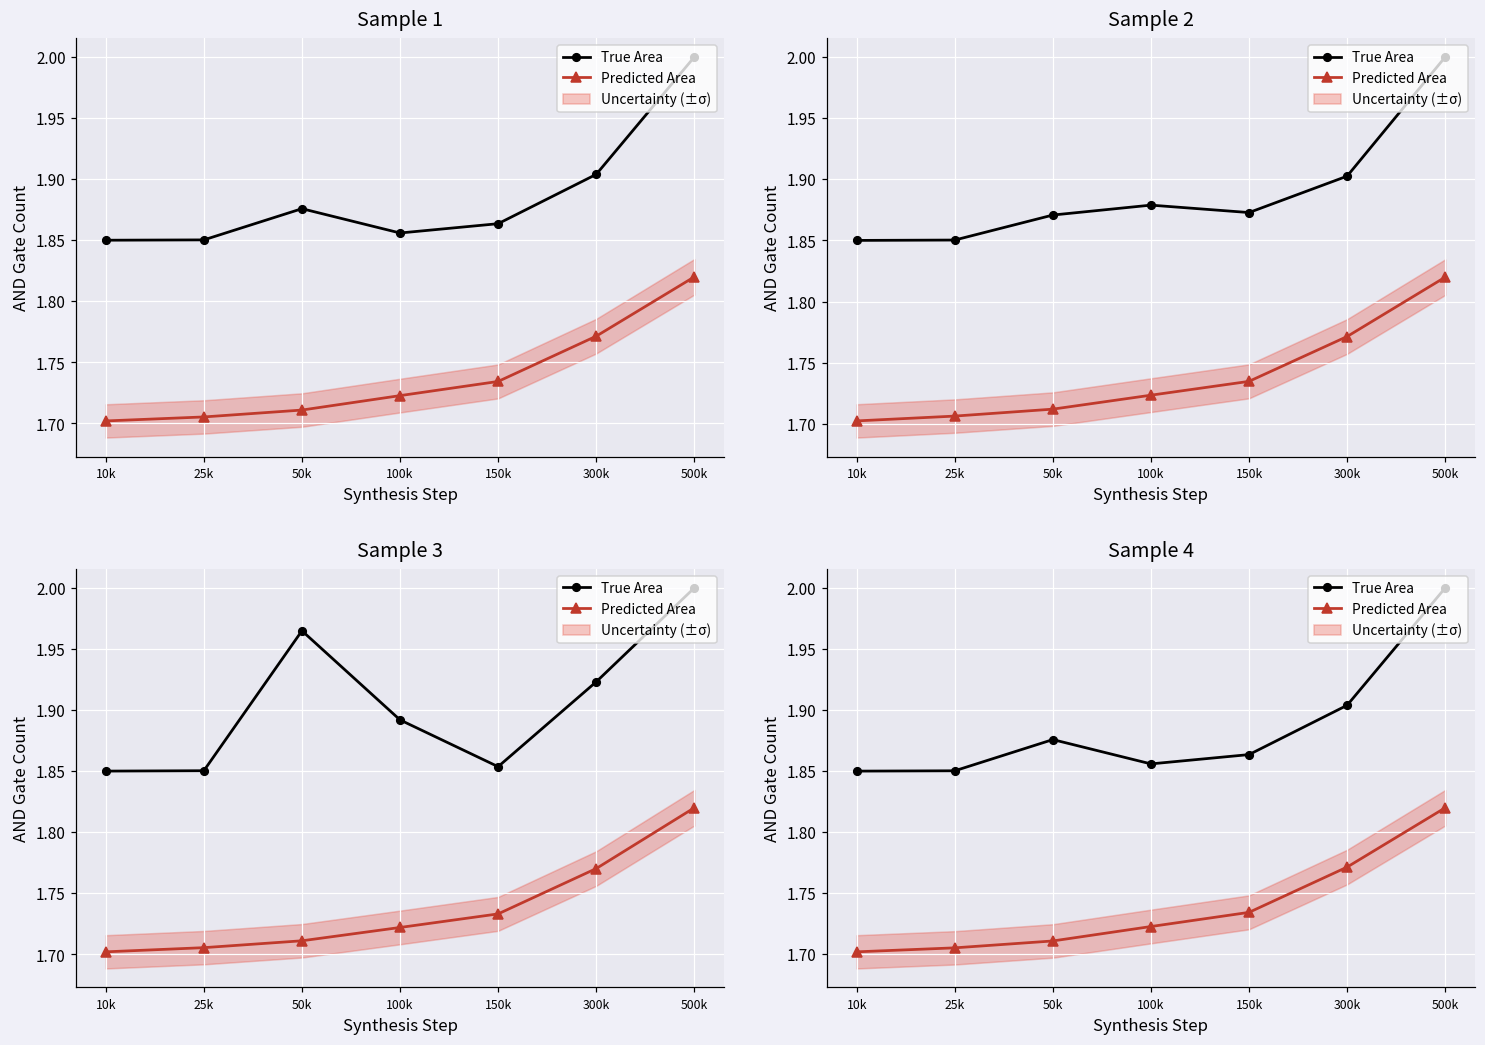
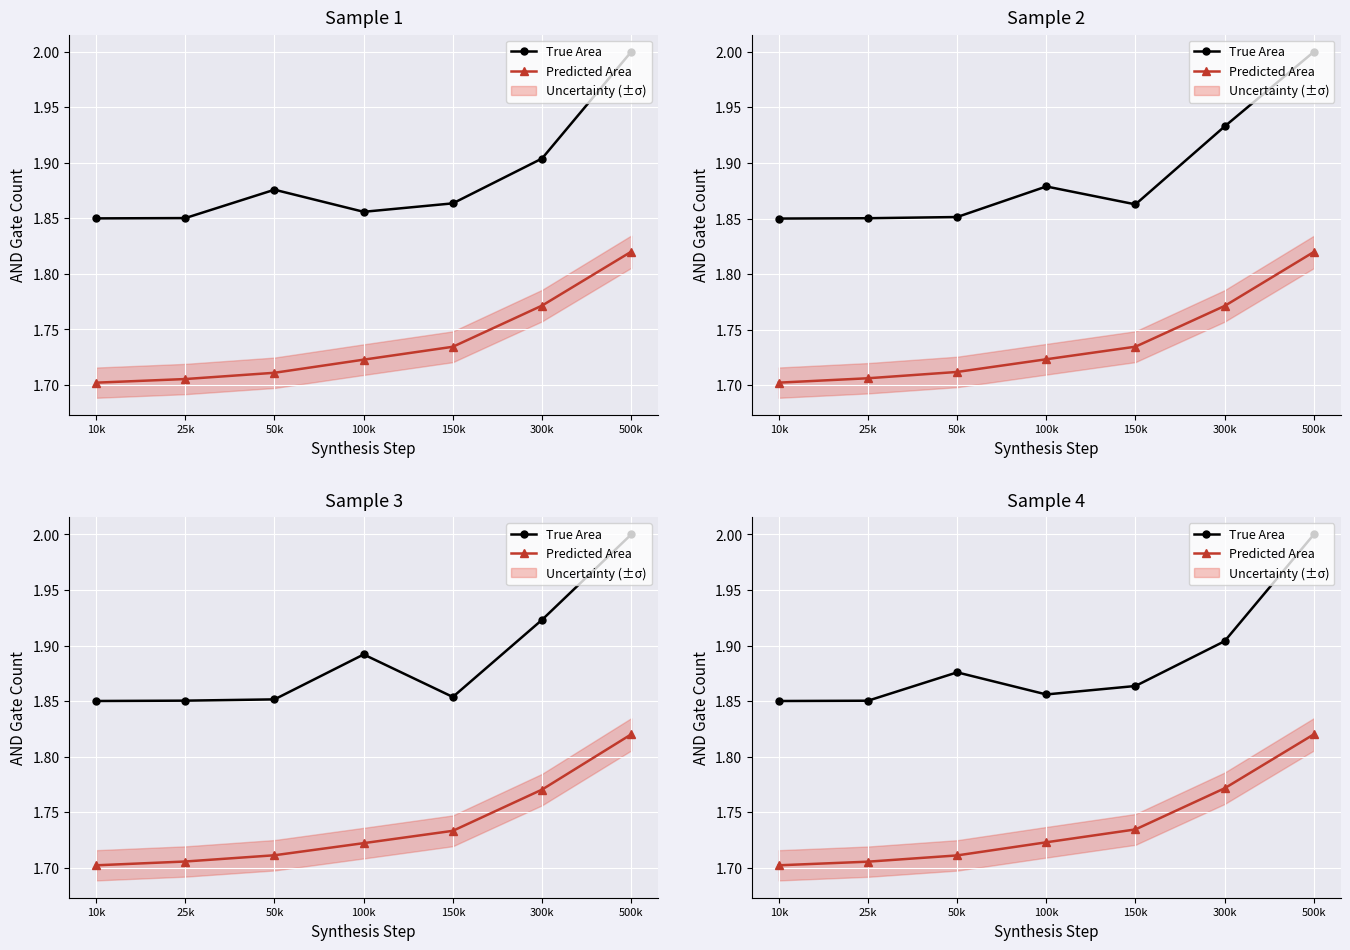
  {
    "Sample 1": {
      "True Area": {
        "10k": 1.850,
        "25k": 1.850,
        "50k": 1.876,
        "100k": 1.856,
        "150k": 1.864,
        "300k": 1.904
      }
    },
    "Sample 2": {
      "True Area": {
        "10k": 1.850,
        "25k": 1.850,
-       "50k": 1.871,
+       "50k": 1.851,
        "100k": 1.879,
-       "150k": 1.873,
-       "300k": 1.903
+       "150k": 1.863,
+       "300k": 1.933
      }
    },
    "Sample 3": {
      "True Area": {
        "10k": 1.850,
        "25k": 1.850,
-       "50k": 1.965,
+       "50k": 1.852,
        "100k": 1.892,
        "150k": 1.854,
        "300k": 1.923
      }
    },
    "Sample 4": {
      "True Area": {
        "10k": 1.850,
        "25k": 1.850,
        "50k": 1.876,
        "100k": 1.856,
        "150k": 1.864,
        "300k": 1.904
      }
    }
  }
